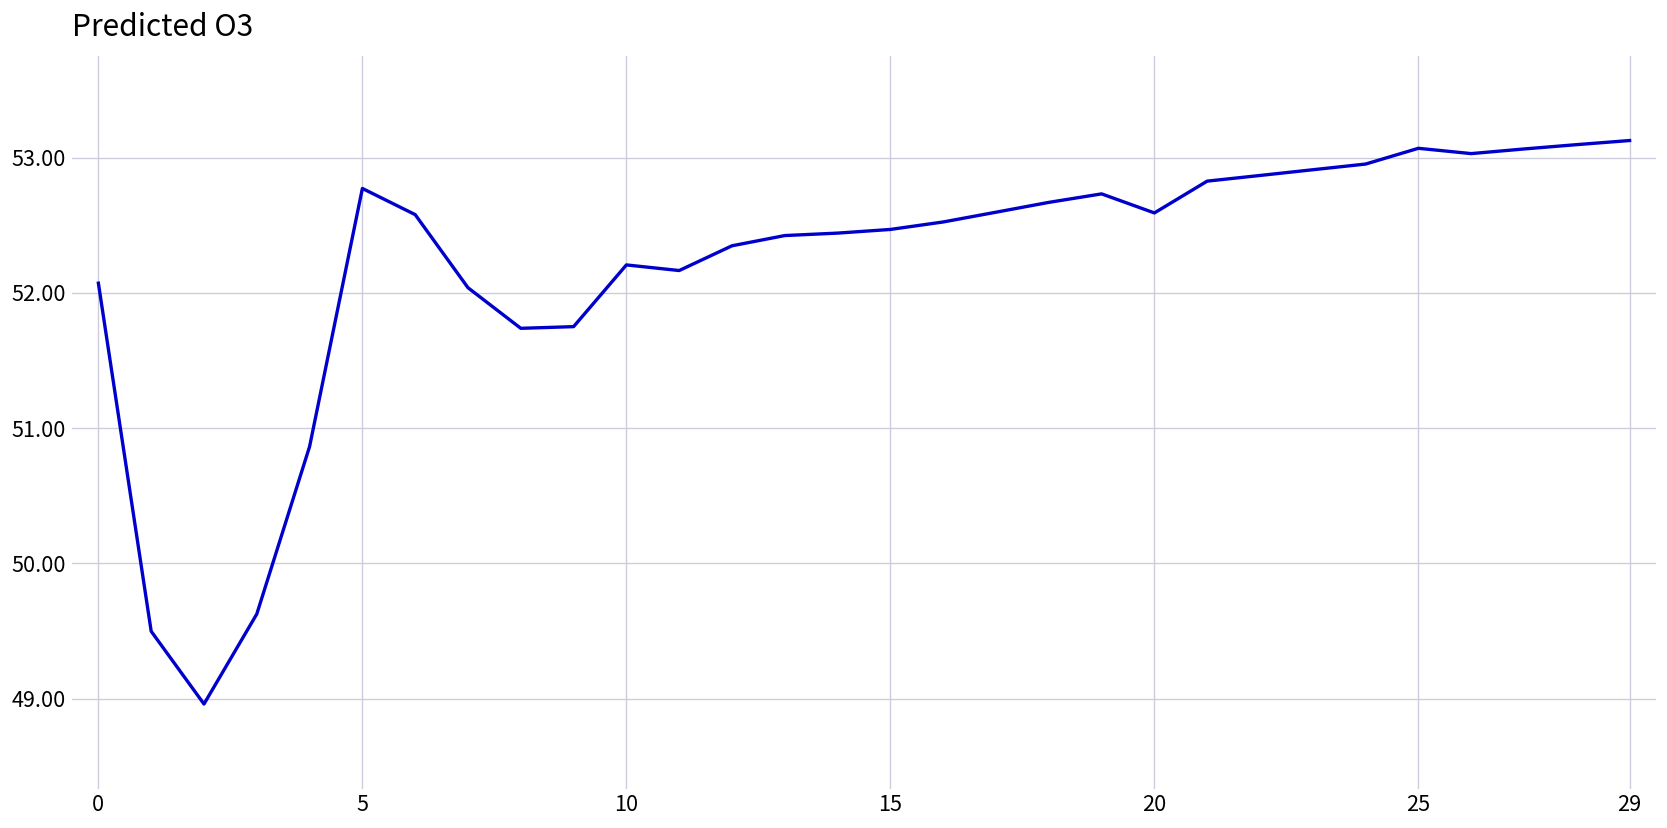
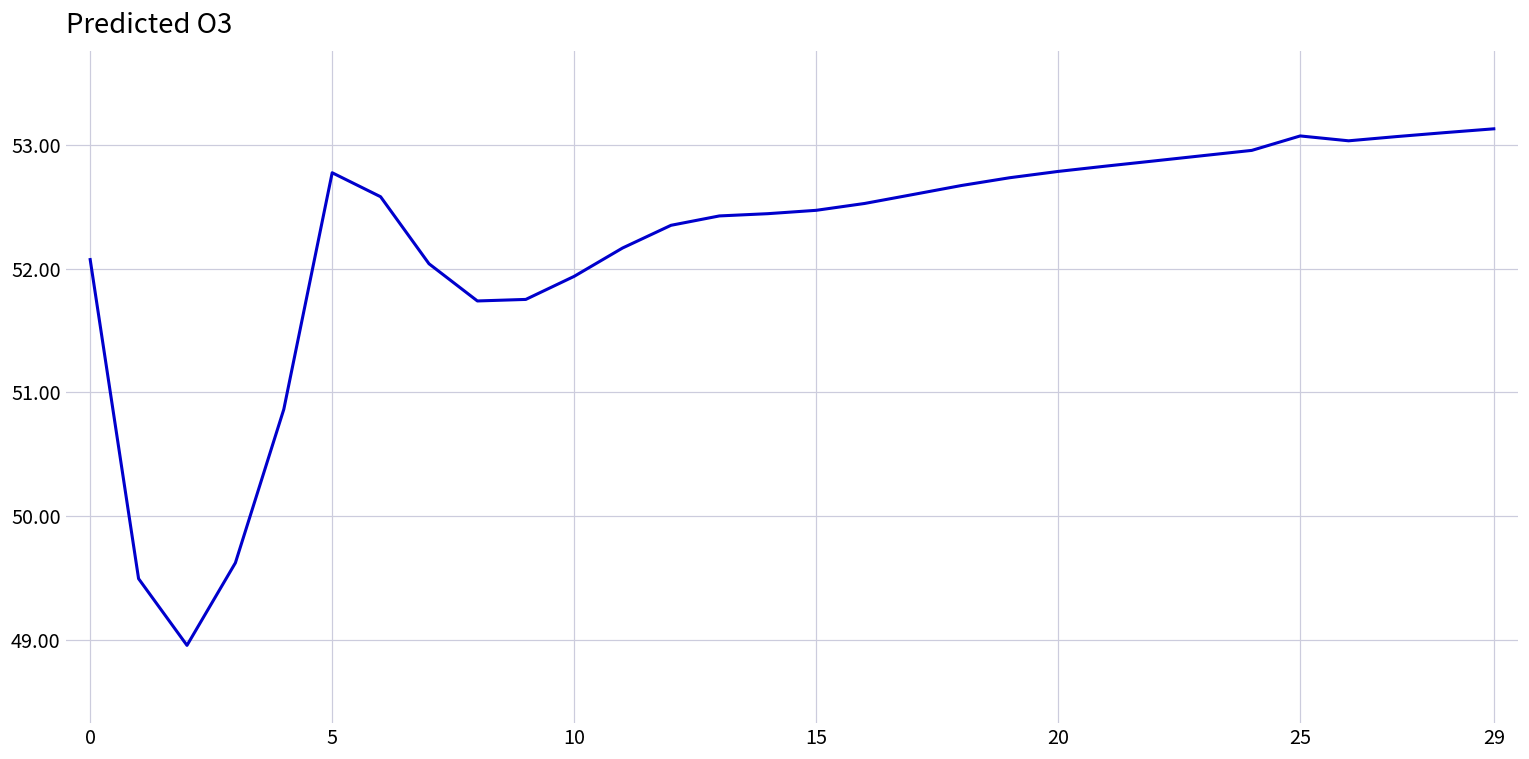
  {
    "0": 52.07,
    "5": 52.77,
-   "10": 52.21,
+   "10": 51.94,
    "15": 52.47,
-   "20": 52.59,
+   "20": 52.78,
    "25": 53.07,
    "29": 53.13
  }
